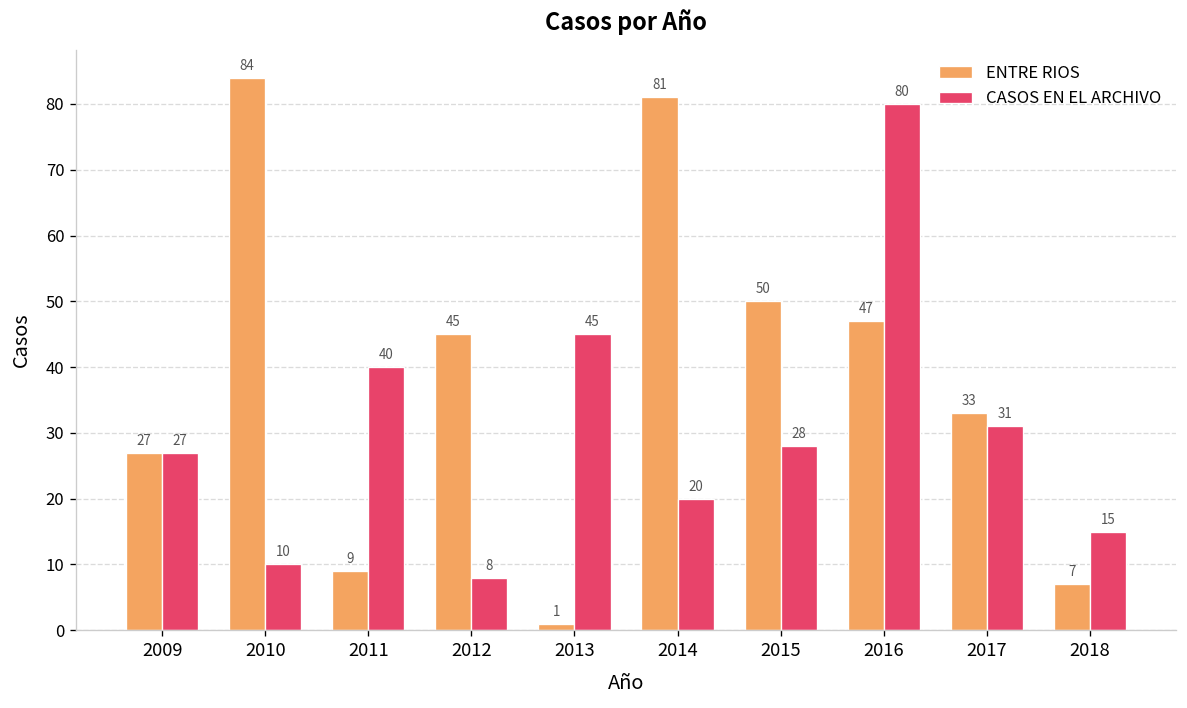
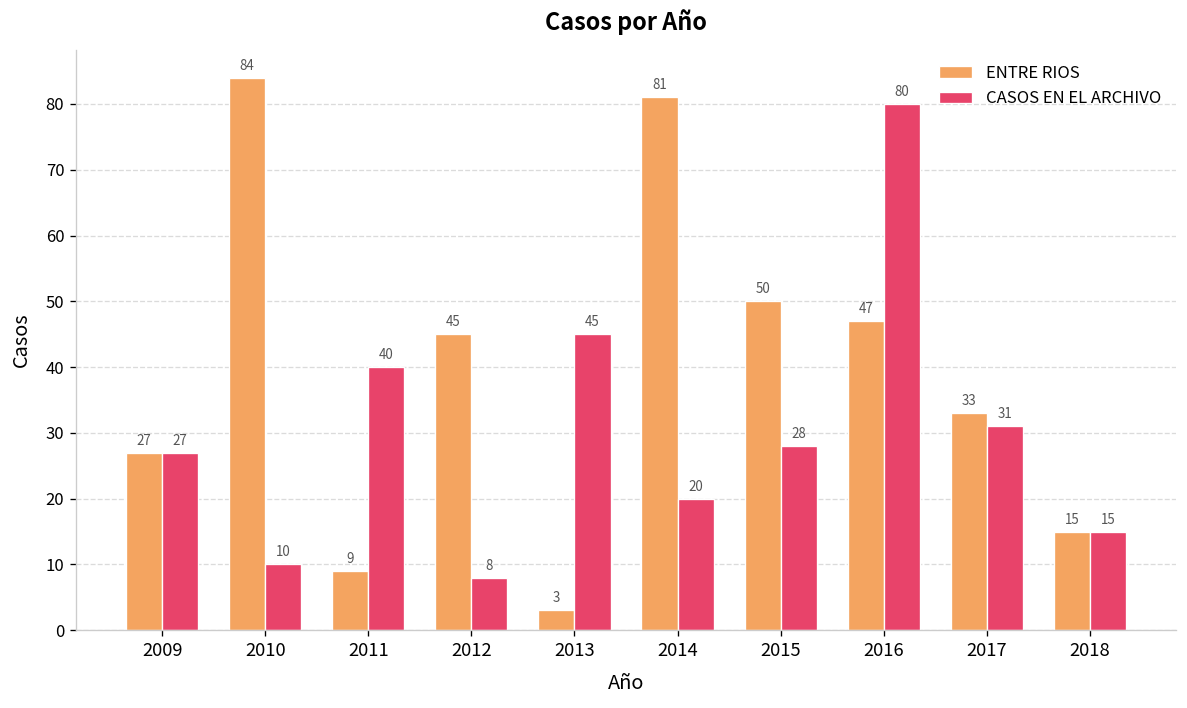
  {
    "ENTRE RIOS": {
      "2009": 27,
      "2010": 84,
      "2011": 9,
      "2012": 45,
-     "2013": 1,
+     "2013": 3,
      "2014": 81,
      "2015": 50,
      "2016": 47,
      "2017": 33,
-     "2018": 7
+     "2018": 15
    },
    "CASOS EN EL ARCHIVO": {
      "2009": 27,
      "2010": 10,
      "2011": 40,
      "2012": 8,
      "2013": 45,
      "2014": 20,
      "2015": 28,
      "2016": 80,
      "2017": 31,
      "2018": 15
    }
  }
